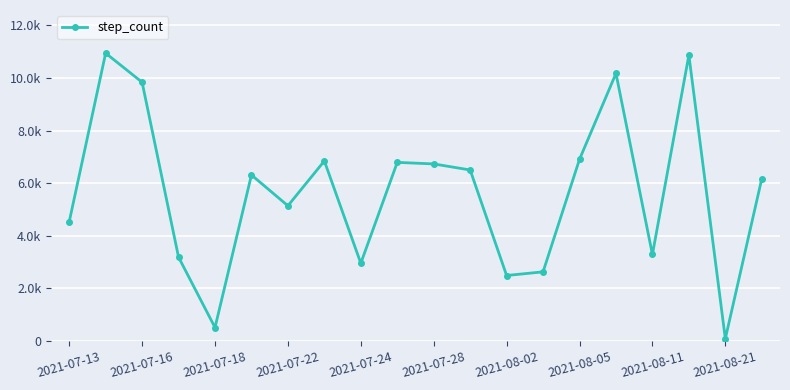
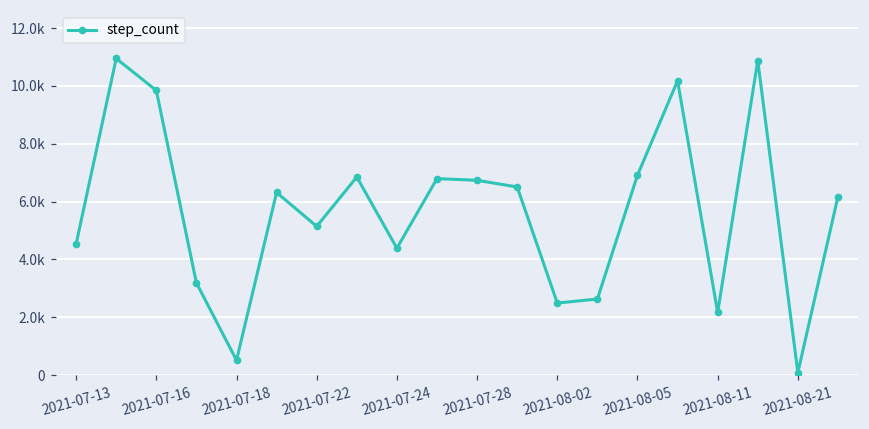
  {
    "2021-07-13": 4500,
    "2021-07-18": 500,
-   "2021-07-24": 3000,
+   "2021-07-24": 4400,
    "2021-07-28": 6700,
    "2021-08-05": 6900,
-   "2021-08-11": 3300
+   "2021-08-11": 2200
  }
